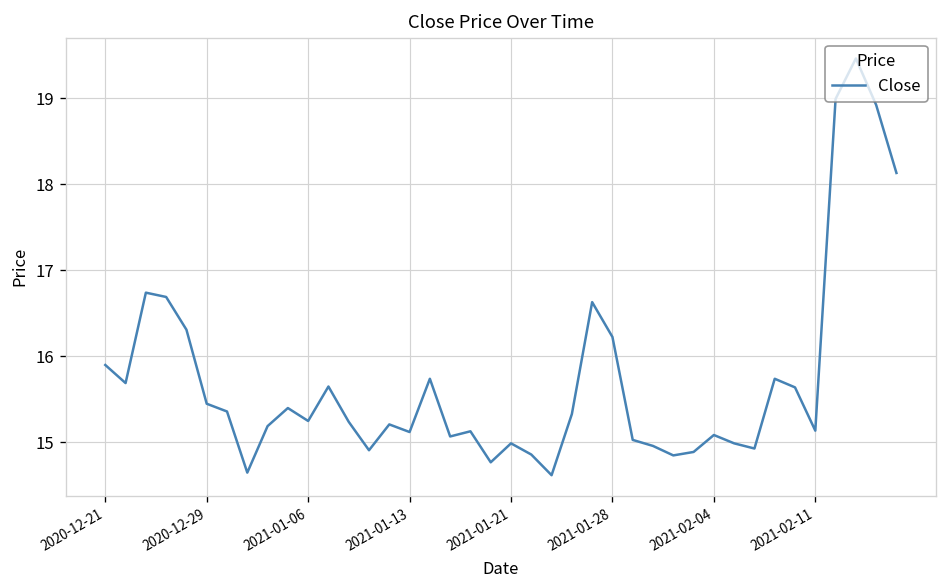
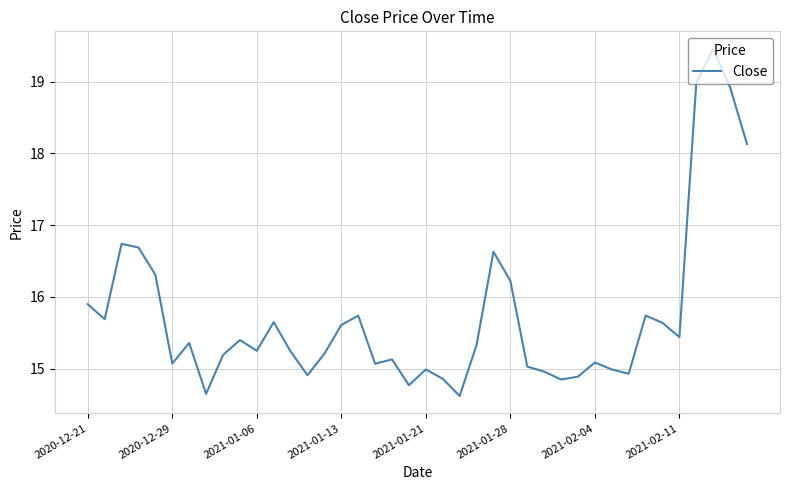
  {
    "2020-12-21": 15.9,
-   "2020-12-29": 15.4,
+   "2020-12-29": 15.1,
    "2021-01-06": 15.3,
-   "2021-01-13": 15.1,
+   "2021-01-13": 15.6,
    "2021-01-21": 15.0,
    "2021-01-28": 16.2,
    "2021-02-04": 15.1,
-   "2021-02-11": 15.1
+   "2021-02-11": 15.4
  }
